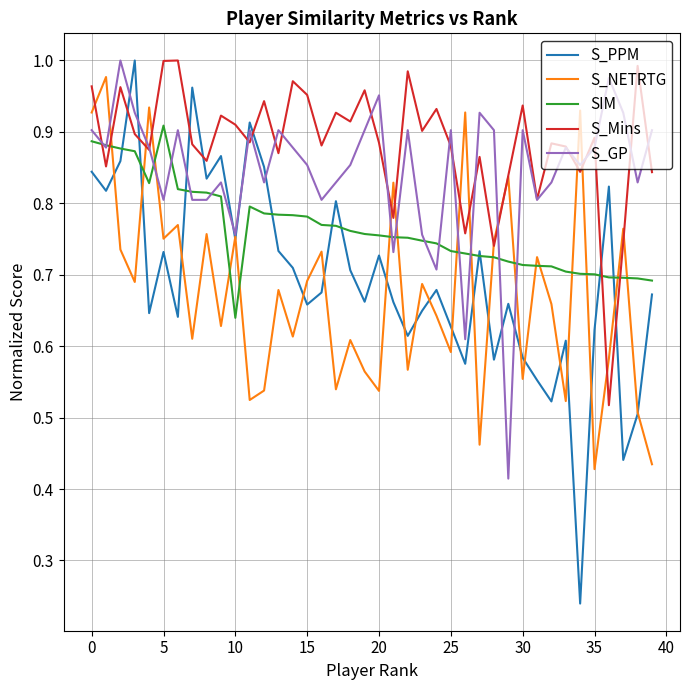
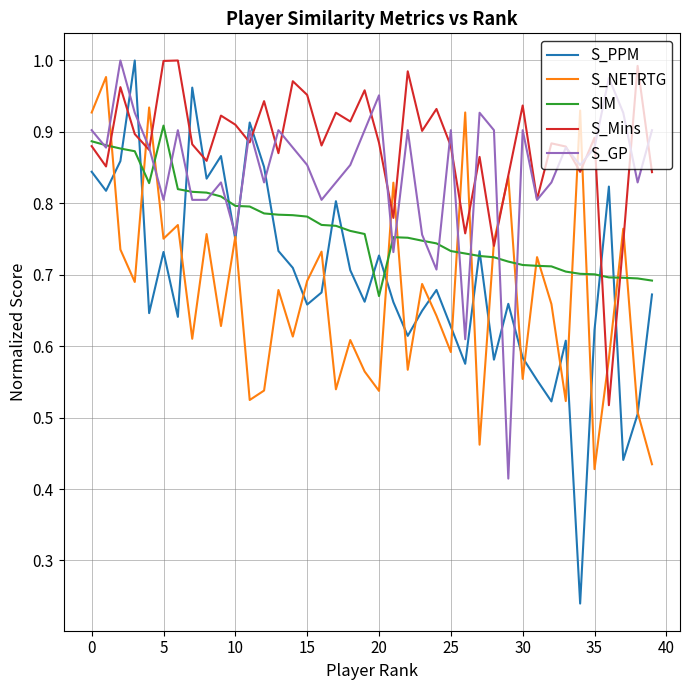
  {
    "S_PPM": {
      "0": 0.84,
      "5": 0.73,
      "10": 0.75,
      "15": 0.66,
      "20": 0.73,
      "25": 0.63,
      "30": 0.58,
      "35": 0.62
    },
    "S_NETRTG": {
      "0": 0.93,
      "5": 0.75,
      "15": 0.69,
      "20": 0.54,
      "25": 0.59,
      "30": 0.55,
      "35": 0.43
    },
    "SIM": {
      "0": 0.89,
      "5": 0.91,
-     "10": 0.64,
+     "10": 0.80,
      "15": 0.78,
-     "20": 0.76,
+     "20": 0.67,
      "25": 0.73,
      "30": 0.71,
      "35": 0.70
    },
    "S_Mins": {
-     "0": 0.96,
+     "0": 0.88,
      "5": 1.00,
      "10": 0.91,
      "15": 0.95,
      "20": 0.88,
      "25": 0.88,
      "30": 0.94
    },
    "S_GP": {
      "0": 0.90,
      "5": 0.80,
      "15": 0.85,
      "20": 0.95,
      "25": 0.90,
      "30": 0.90
    }
  }
